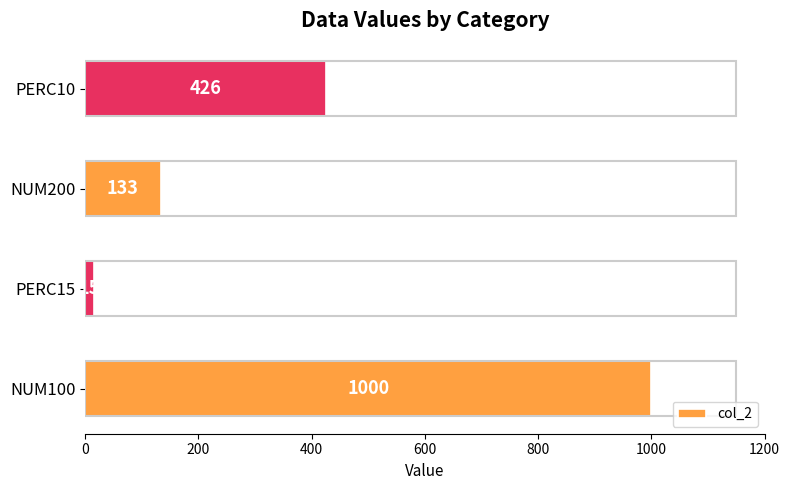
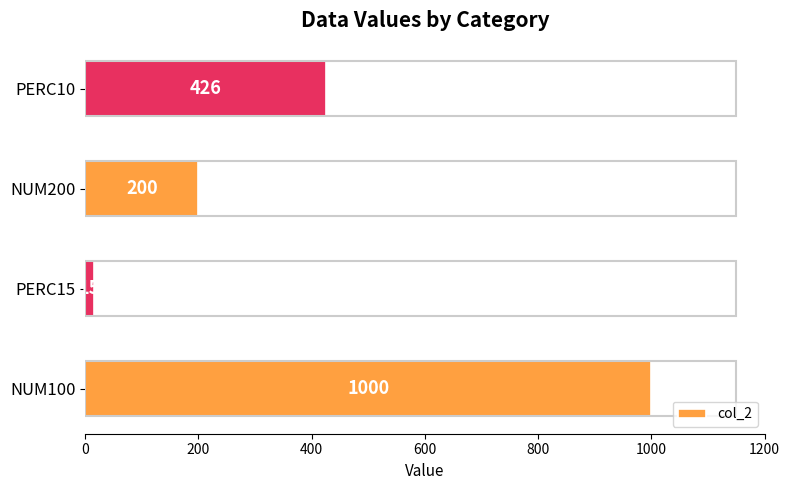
  {
    "PERC10": 426,
-   "NUM200": 133,
+   "NUM200": 200,
    "NUM100": 1000
  }
